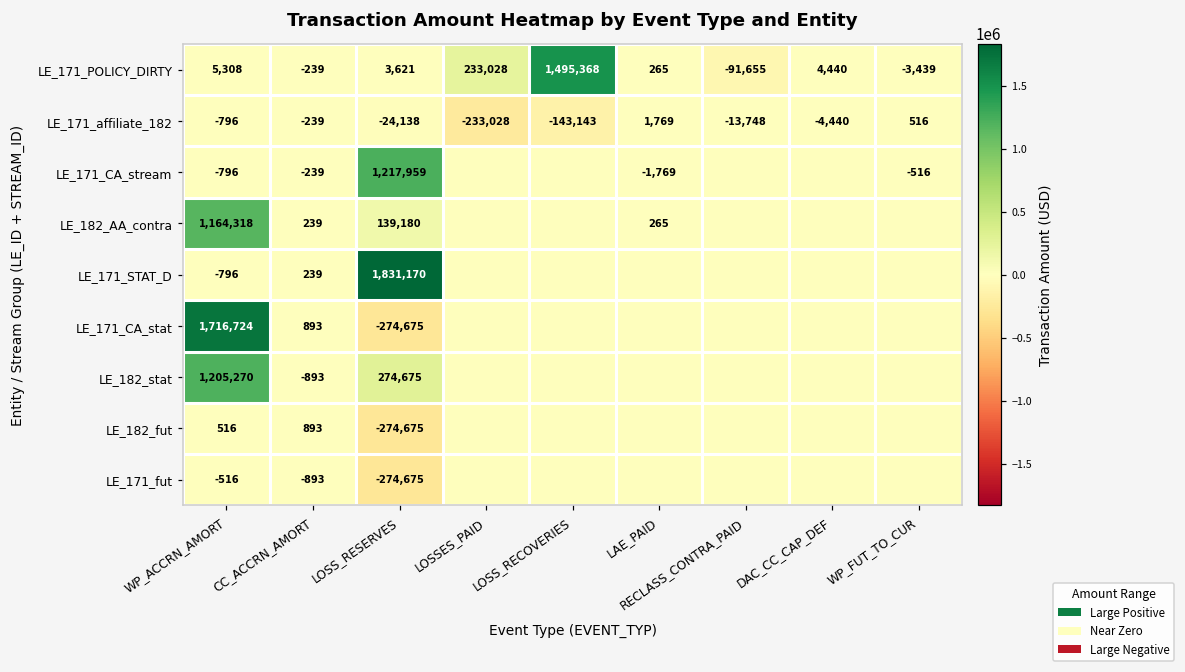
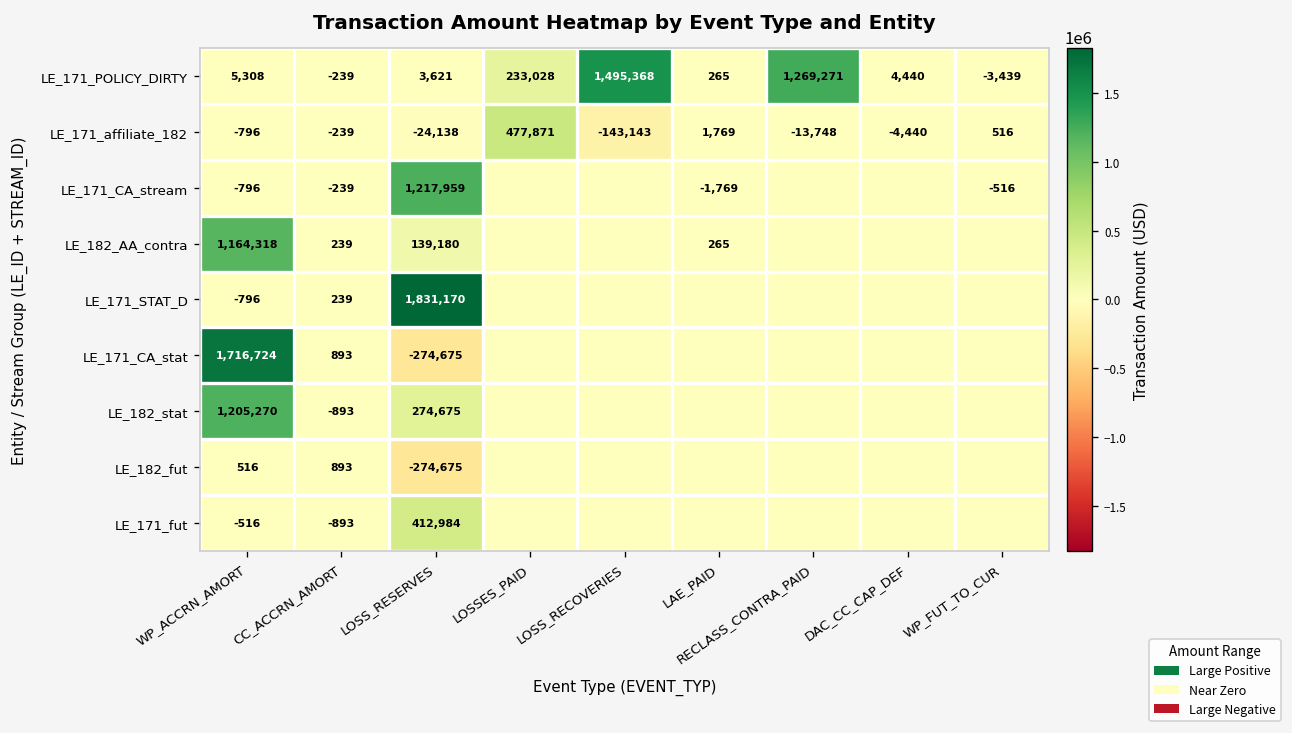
  {
    "LE_171_POLICY_DIRTY": {
      "WP_ACCRN_AMORT": "5,308",
      "CC_ACCRN_AMORT": "-239",
      "LOSS_RESERVES": "3,621",
      "LOSSES_PAID": "233,028",
      "LOSS_RECOVERIES": "1,495,368",
      "LAE_PAID": "265",
-     "RECLASS_CONTRA_PAID": "-91,655",
+     "RECLASS_CONTRA_PAID": "1,269,271",
      "DAC_CC_CAP_DEF": "4,440",
      "WP_FUT_TO_CUR": "-3,439"
    },
    "LE_171_affiliate_182": {
      "WP_ACCRN_AMORT": "-796",
      "CC_ACCRN_AMORT": "-239",
      "LOSS_RESERVES": "-24,138",
-     "LOSSES_PAID": "-233,028",
+     "LOSSES_PAID": "477,871",
      "LOSS_RECOVERIES": "-143,143",
      "LAE_PAID": "1,769",
      "RECLASS_CONTRA_PAID": "-13,748",
      "DAC_CC_CAP_DEF": "-4,440",
      "WP_FUT_TO_CUR": "516"
    },
    "LE_171_CA_stream": {
      "WP_ACCRN_AMORT": "-796",
      "CC_ACCRN_AMORT": "-239",
      "LOSS_RESERVES": "1,217,959",
      "LAE_PAID": "-1,769",
      "WP_FUT_TO_CUR": "-516"
    },
    "LE_182_AA_contra": {
      "WP_ACCRN_AMORT": "1,164,318",
      "CC_ACCRN_AMORT": "239",
      "LOSS_RESERVES": "139,180",
      "LAE_PAID": "265"
    },
    "LE_171_STAT_D": {
      "WP_ACCRN_AMORT": "-796",
      "CC_ACCRN_AMORT": "239",
      "LOSS_RESERVES": "1,831,170"
    },
    "LE_171_CA_stat": {
      "WP_ACCRN_AMORT": "1,716,724",
      "CC_ACCRN_AMORT": "893",
      "LOSS_RESERVES": "-274,675"
    },
    "LE_182_stat": {
      "WP_ACCRN_AMORT": "1,205,270",
      "CC_ACCRN_AMORT": "-893",
      "LOSS_RESERVES": "274,675"
    },
    "LE_182_fut": {
      "WP_ACCRN_AMORT": "516",
      "CC_ACCRN_AMORT": "893",
      "LOSS_RESERVES": "-274,675"
    },
    "LE_171_fut": {
      "WP_ACCRN_AMORT": "-516",
      "CC_ACCRN_AMORT": "-893",
-     "LOSS_RESERVES": "-274,675"
+     "LOSS_RESERVES": "412,984"
    }
  }
